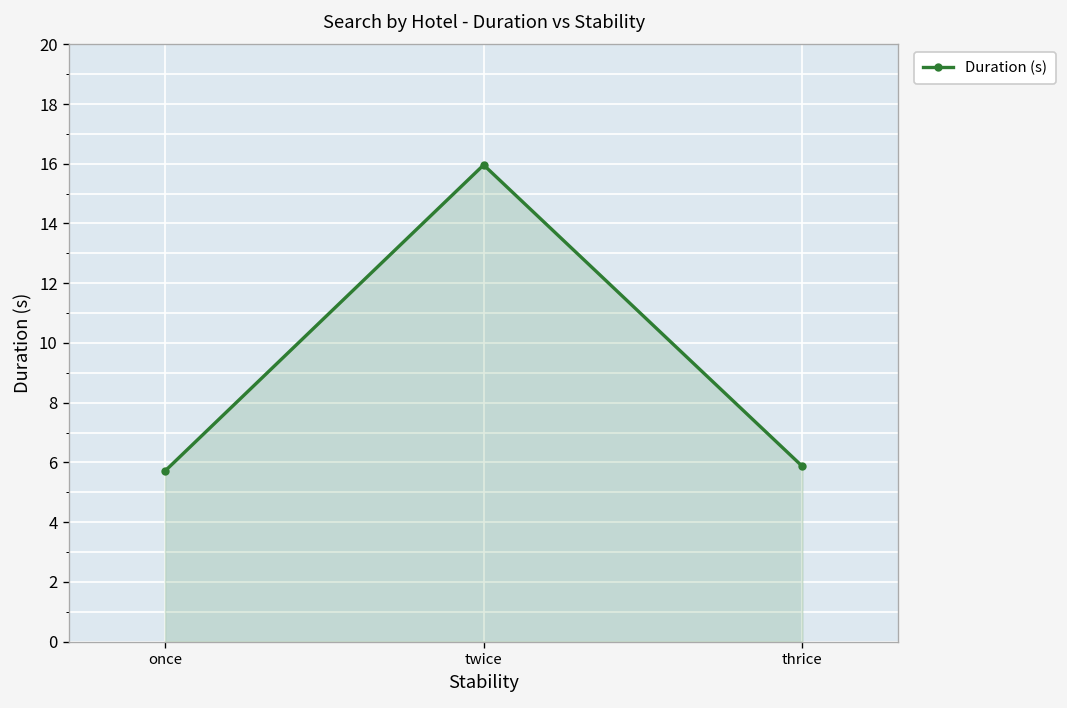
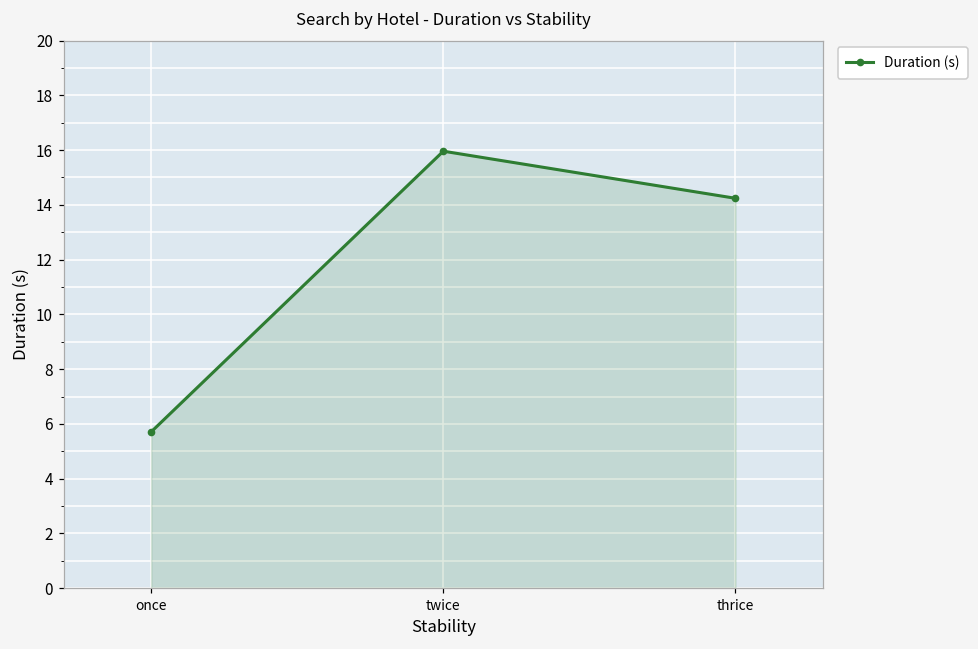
  {
    "once": 5.7,
    "twice": 16.0,
-   "thrice": 5.9
+   "thrice": 14.2
  }
